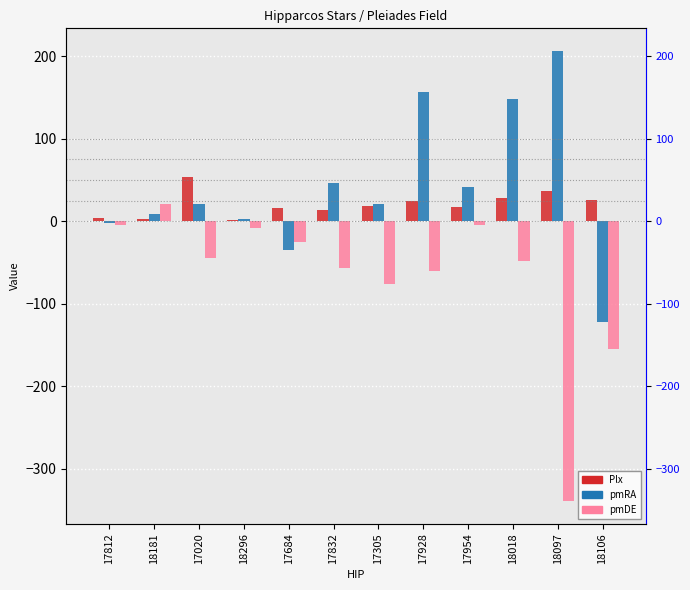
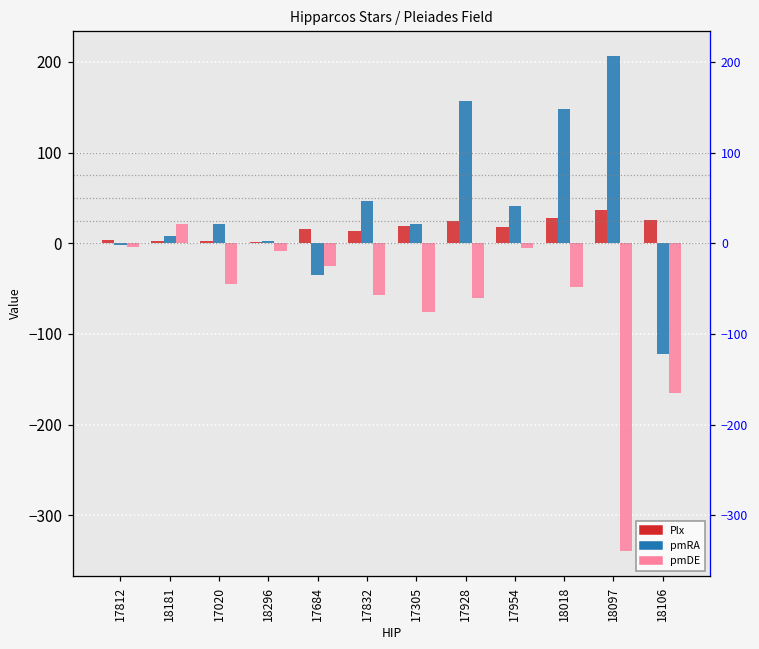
  {
    "Plx": {
      "17812": 0,
-     "17020": 50,
+     "17020": 0,
      "17684": 20,
      "17832": 10,
      "17305": 20,
      "17928": 20,
      "17954": 20,
      "18018": 30,
      "18097": 40,
      "18106": 30
    },
    "pmRA": {
      "18181": 10,
      "17020": 20,
      "17684": -30,
      "17832": 50,
      "17305": 20,
      "17928": 160,
      "17954": 40,
      "18018": 150,
      "18097": 210,
      "18106": -120
    },
    "pmDE": {
      "17812": 0,
      "18181": 20,
      "17020": -40,
      "18296": -10,
      "17684": -30,
      "17832": -60,
      "17305": -80,
      "17928": -60,
      "17954": 0,
      "18018": -50,
      "18097": -340,
-     "18106": -150
+     "18106": -160
    }
  }
